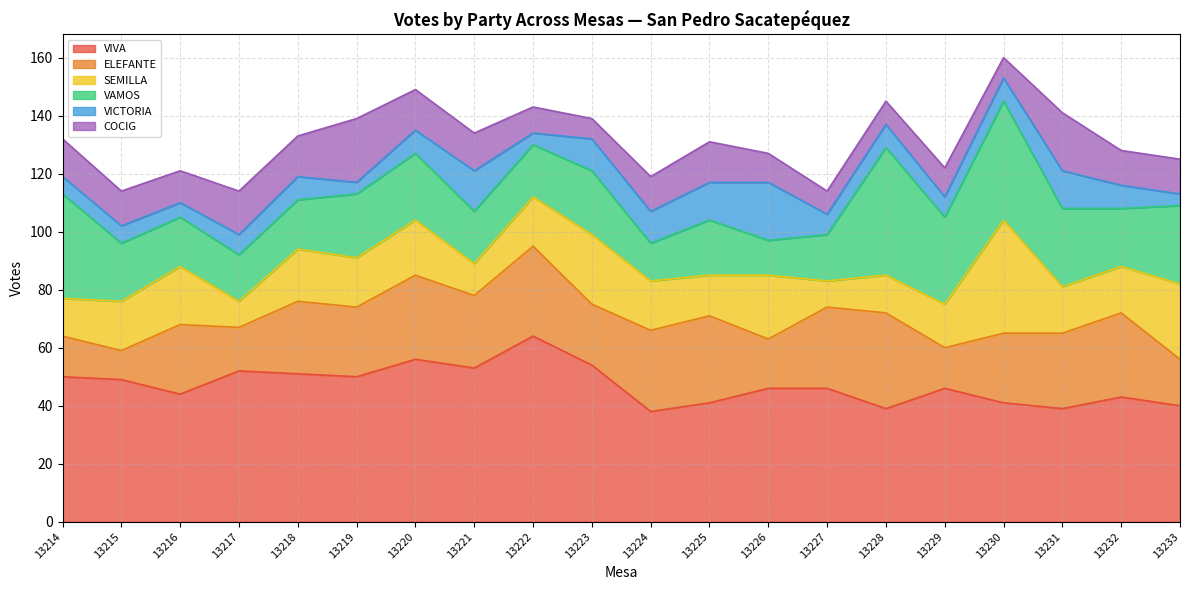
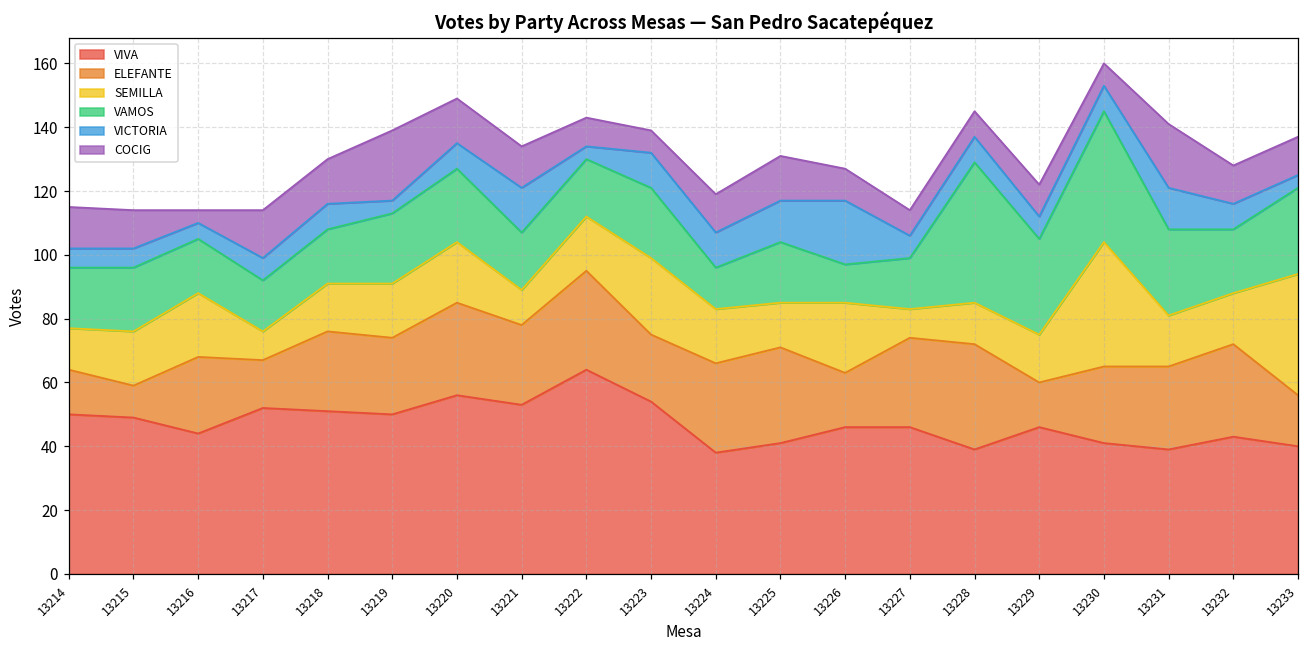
  {
    "SEMILLA": {
      "13214": 13,
      "13215": 17,
      "13216": 20,
      "13217": 9,
-     "13218": 18,
+     "13218": 15,
      "13219": 17,
      "13220": 19,
      "13221": 11,
      "13222": 17,
      "13223": 24,
      "13224": 17,
      "13225": 14,
      "13226": 22,
      "13227": 9,
      "13228": 13,
      "13229": 15,
      "13230": 39,
      "13231": 16,
      "13232": 16,
-     "13233": 26
+     "13233": 38
    },
    "VAMOS": {
-     "13214": 36,
+     "13214": 19,
      "13215": 20,
      "13216": 17,
      "13217": 16,
      "13218": 17,
      "13219": 22,
      "13220": 23,
      "13221": 18,
      "13222": 18,
      "13223": 22,
      "13224": 13,
      "13225": 19,
      "13226": 12,
      "13227": 16,
      "13228": 44,
      "13229": 30,
      "13230": 41,
      "13231": 27,
      "13232": 20,
      "13233": 27
    },
    "VICTORIA": {
      "13214": 6,
      "13215": 6,
      "13216": 5,
      "13217": 7,
      "13218": 8,
      "13219": 4,
      "13220": 8,
      "13221": 14,
      "13222": 4,
      "13223": 11,
      "13224": 11,
      "13225": 13,
      "13226": 20,
      "13227": 7,
      "13228": 8,
      "13229": 7,
      "13230": 8,
      "13231": 13,
      "13232": 8,
      "13233": 4
    },
    "COCIG": {
      "13214": 13,
      "13215": 12,
-     "13216": 11,
+     "13216": 4,
      "13217": 15,
      "13218": 14,
      "13219": 22,
      "13220": 14,
      "13221": 13,
      "13222": 9,
      "13223": 7,
      "13224": 12,
      "13225": 14,
      "13226": 10,
      "13227": 8,
      "13228": 8,
      "13229": 10,
      "13230": 7,
      "13231": 20,
      "13232": 12,
      "13233": 12
    }
  }
